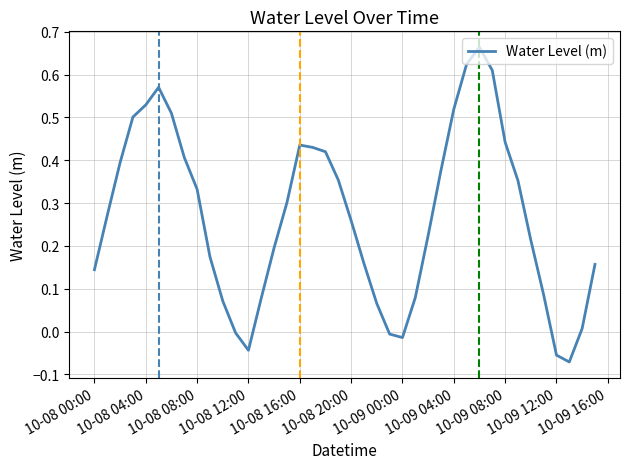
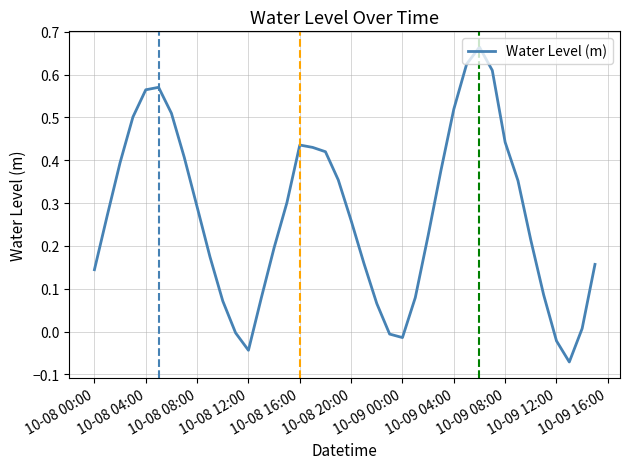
  {
    "10-08 00:00": 0.14,
-   "10-08 04:00": 0.53,
-   "10-08 08:00": 0.33,
+   "10-08 04:00": 0.56,
+   "10-08 08:00": 0.29,
    "10-08 12:00": -0.04,
    "10-08 16:00": 0.44,
    "10-08 20:00": 0.26,
    "10-09 00:00": -0.01,
    "10-09 04:00": 0.52,
    "10-09 08:00": 0.44,
-   "10-09 12:00": -0.05
+   "10-09 12:00": -0.02
  }
